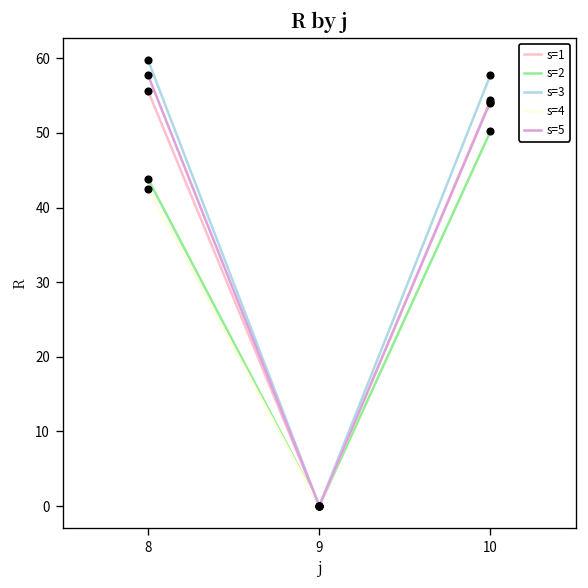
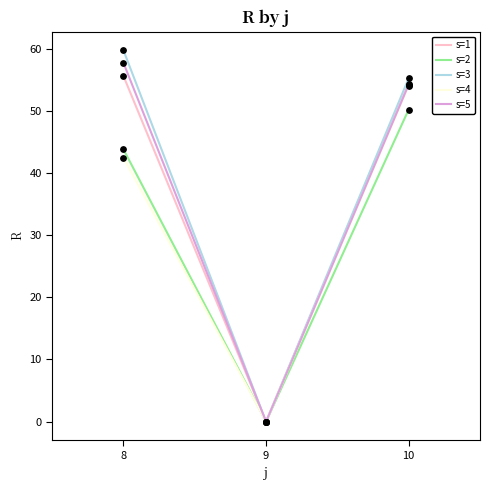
  {
    "s=2": {
      "8": 44,
      "10": 50
    },
    "s=3": {
      "8": 60,
-     "10": 58
+     "10": 55
    },
    "s=4": {
      "8": 42
    }
  }
